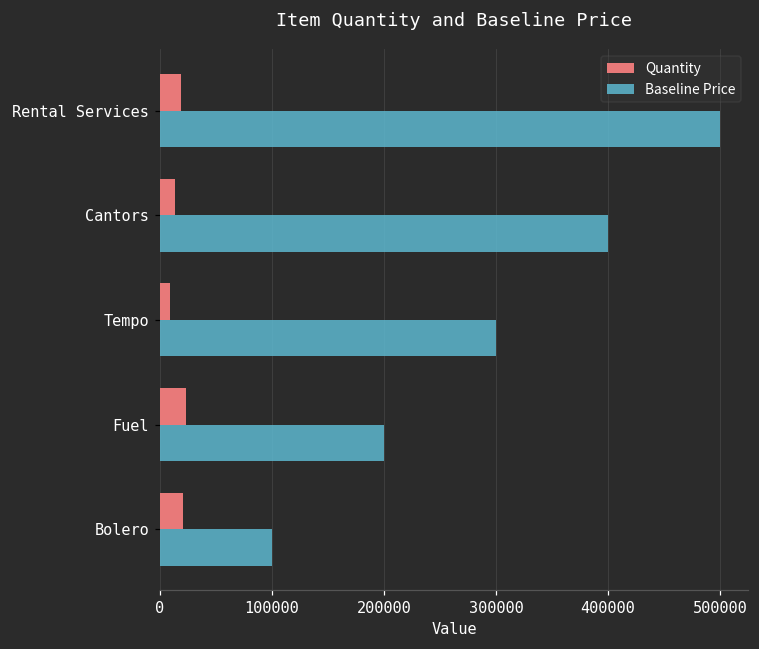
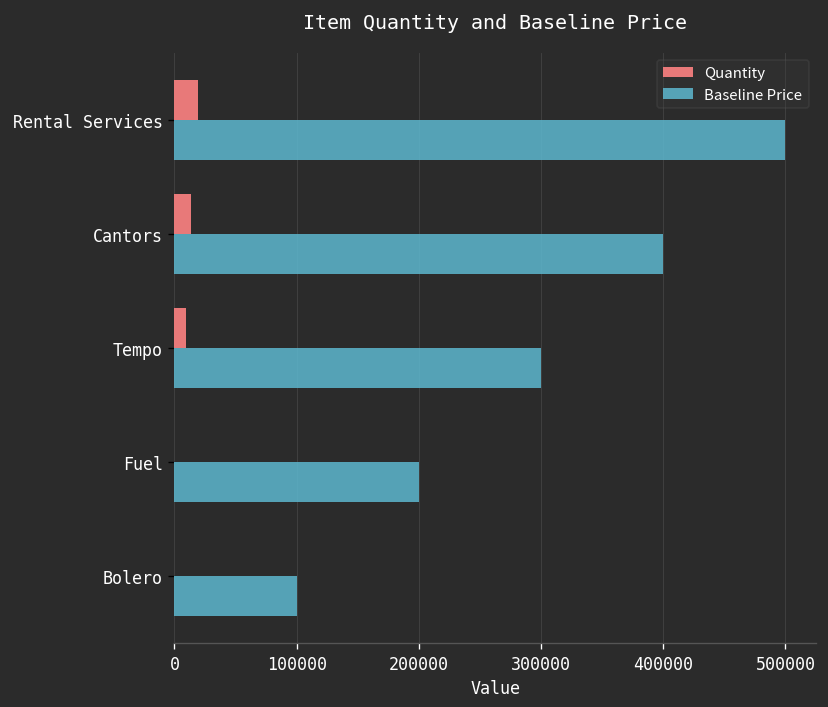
  {
    "Quantity": {
      "Rental Services": 19000,
      "Cantors": 14000,
      "Tempo": 9000,
-     "Fuel": 24000,
-     "Bolero": 21000
+     "Fuel": 0,
+     "Bolero": 0
    },
    "Baseline Price": {
      "Rental Services": 500000,
      "Cantors": 400000,
      "Tempo": 300000,
      "Fuel": 200000,
      "Bolero": 100000
    }
  }
